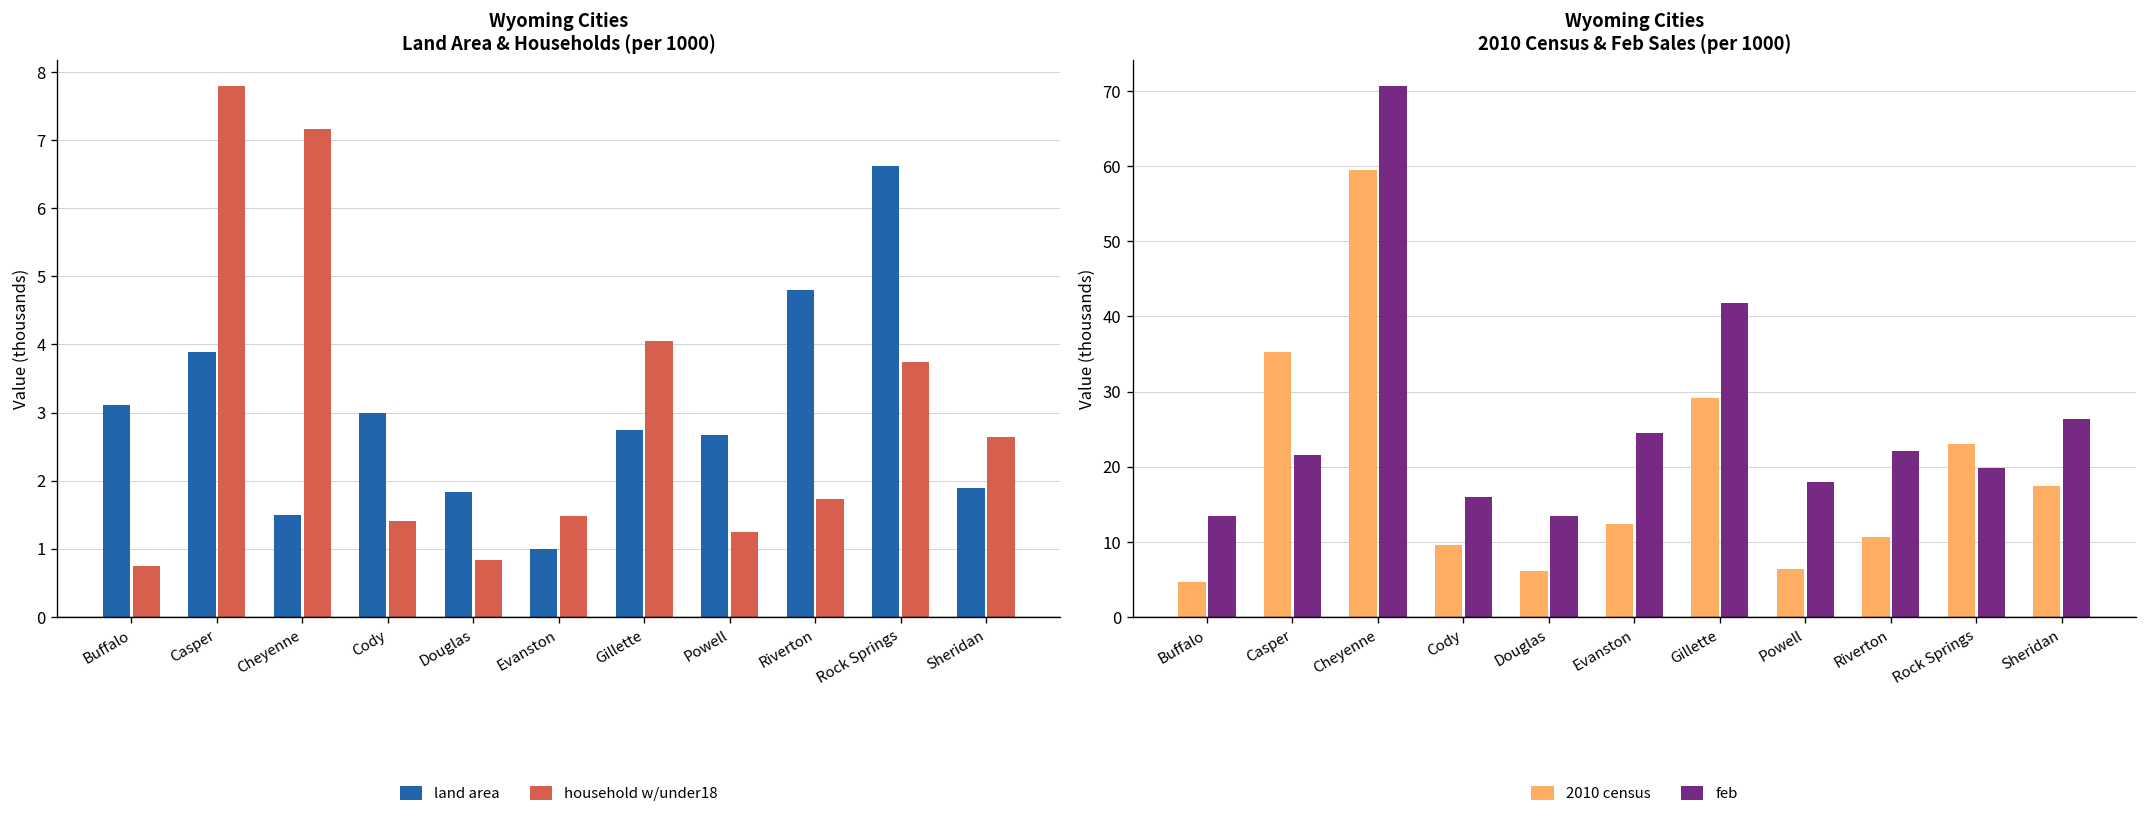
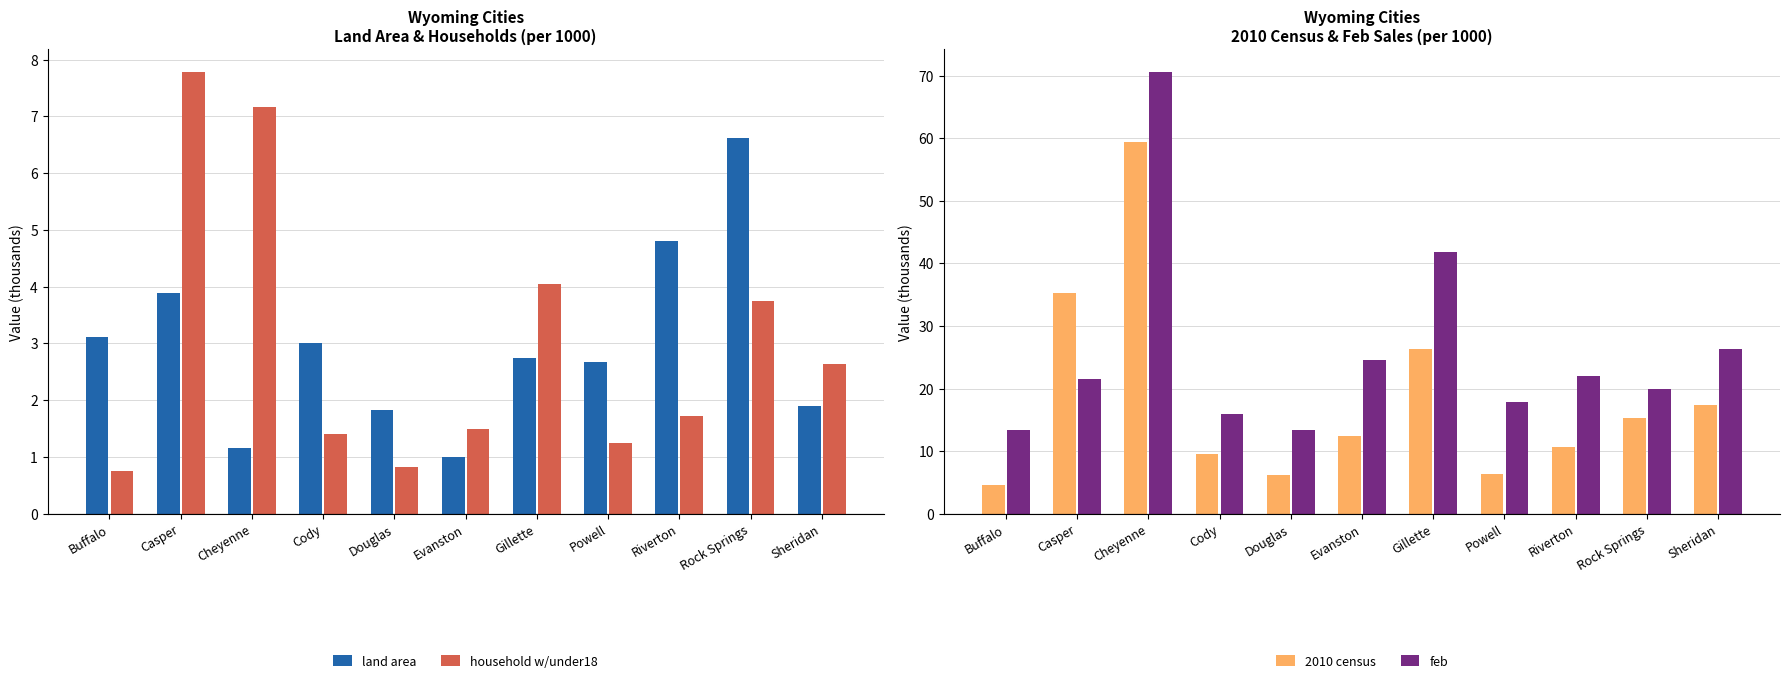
  {
    "Wyoming Cities Land Area & Households (per 1000)": {
      "land area": {
        "Buffalo": 3.1,
        "Casper": 3.9,
-       "Cheyenne": 1.5,
+       "Cheyenne": 1.2,
        "Cody": 3.0,
        "Douglas": 1.8,
        "Evanston": 1.0,
        "Gillette": 2.7,
        "Powell": 2.7,
        "Riverton": 4.8,
        "Rock Springs": 6.6,
        "Sheridan": 1.9
      },
      "household w/under18": {
        "Buffalo": 0.7,
        "Casper": 7.8,
        "Cheyenne": 7.2,
        "Cody": 1.4,
        "Douglas": 0.8,
        "Evanston": 1.5,
        "Gillette": 4.1,
        "Powell": 1.3,
        "Riverton": 1.7,
        "Rock Springs": 3.7,
        "Sheridan": 2.6
      }
    },
    "Wyoming Cities 2010 Census & Feb Sales (per 1000)": {
      "2010 census": {
        "Buffalo": 5,
        "Casper": 35,
        "Cheyenne": 59,
        "Cody": 10,
        "Douglas": 6,
        "Evanston": 12,
-       "Gillette": 29,
+       "Gillette": 26,
        "Powell": 6,
        "Riverton": 11,
-       "Rock Springs": 23,
+       "Rock Springs": 15,
        "Sheridan": 17
      },
      "feb": {
        "Buffalo": 13,
        "Casper": 22,
        "Cheyenne": 71,
        "Cody": 16,
        "Douglas": 13,
        "Evanston": 25,
        "Gillette": 42,
        "Powell": 18,
        "Riverton": 22,
        "Rock Springs": 20,
        "Sheridan": 26
      }
    }
  }
